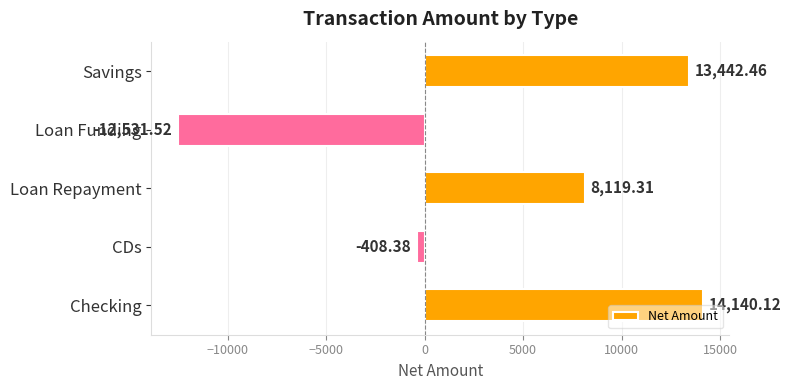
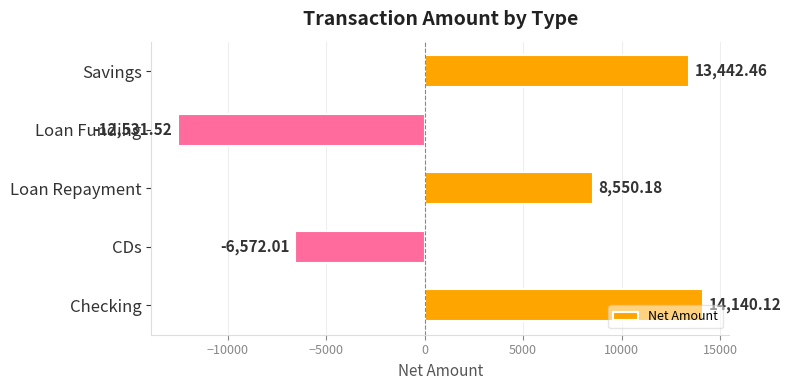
  {
    "Savings": "13,442.46",
    "Loan Funding": "-12,531.52",
-   "Loan Repayment": "8,119.31",
-   "CDs": "-408.38"
+   "Loan Repayment": "8,550.18",
+   "CDs": "-6,572.01"
  }
